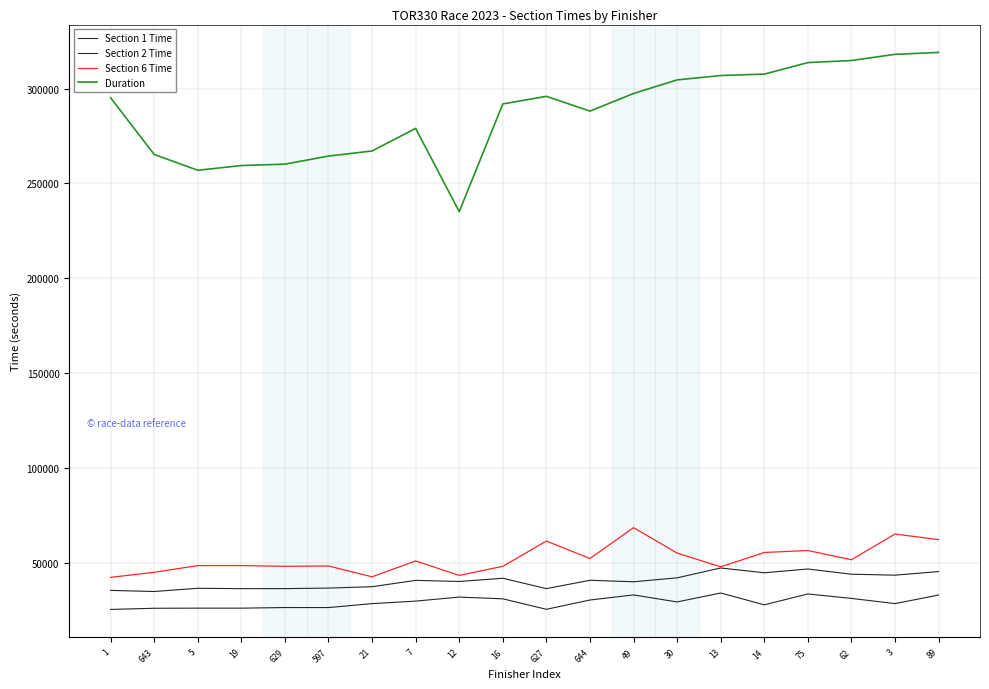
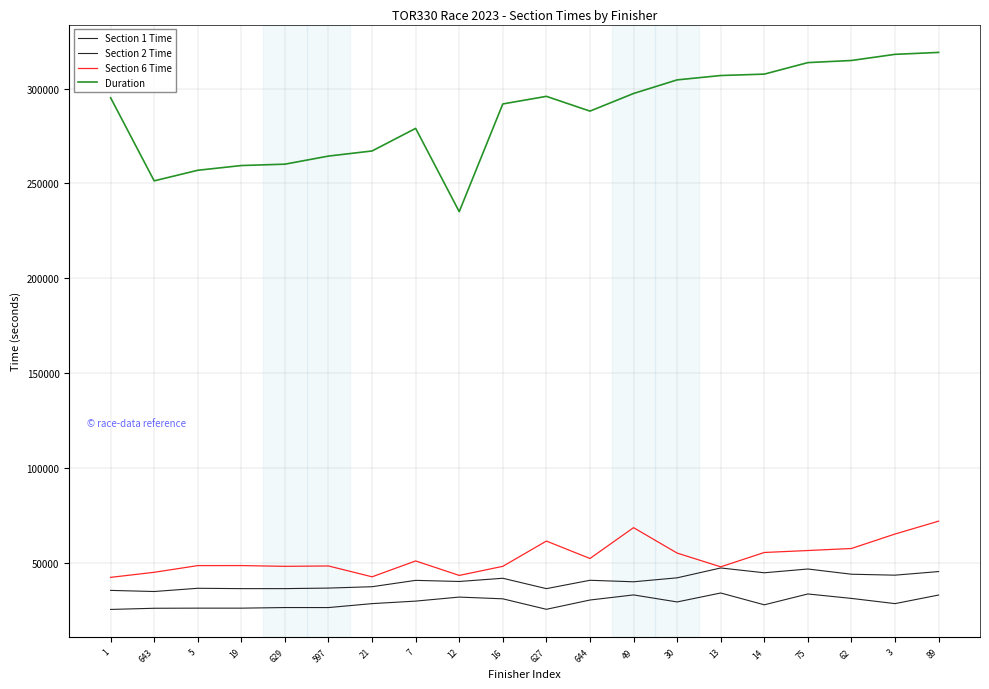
  {
    "Section 6 Time": {
      "1": 42000,
      "643": 45000,
      "5": 49000,
      "19": 49000,
      "629": 48000,
      "597": 48000,
      "21": 43000,
      "7": 51000,
      "12": 43000,
      "16": 48000,
      "627": 62000,
      "644": 52000,
      "49": 69000,
      "30": 55000,
      "14": 56000,
      "75": 57000,
-     "62": 52000,
+     "62": 58000,
      "3": 65000,
-     "89": 62000
+     "89": 72000
    },
    "Duration": {
      "1": 295000,
-     "643": 265000,
+     "643": 251000,
      "5": 257000,
      "19": 259000,
      "629": 260000,
      "597": 264000,
      "21": 267000,
      "7": 279000,
      "12": 235000,
      "16": 292000,
      "627": 296000,
      "644": 288000,
      "49": 297000,
      "30": 305000,
      "13": 307000,
      "14": 308000,
      "75": 314000,
      "62": 315000,
      "3": 318000,
      "89": 319000
    }
  }
